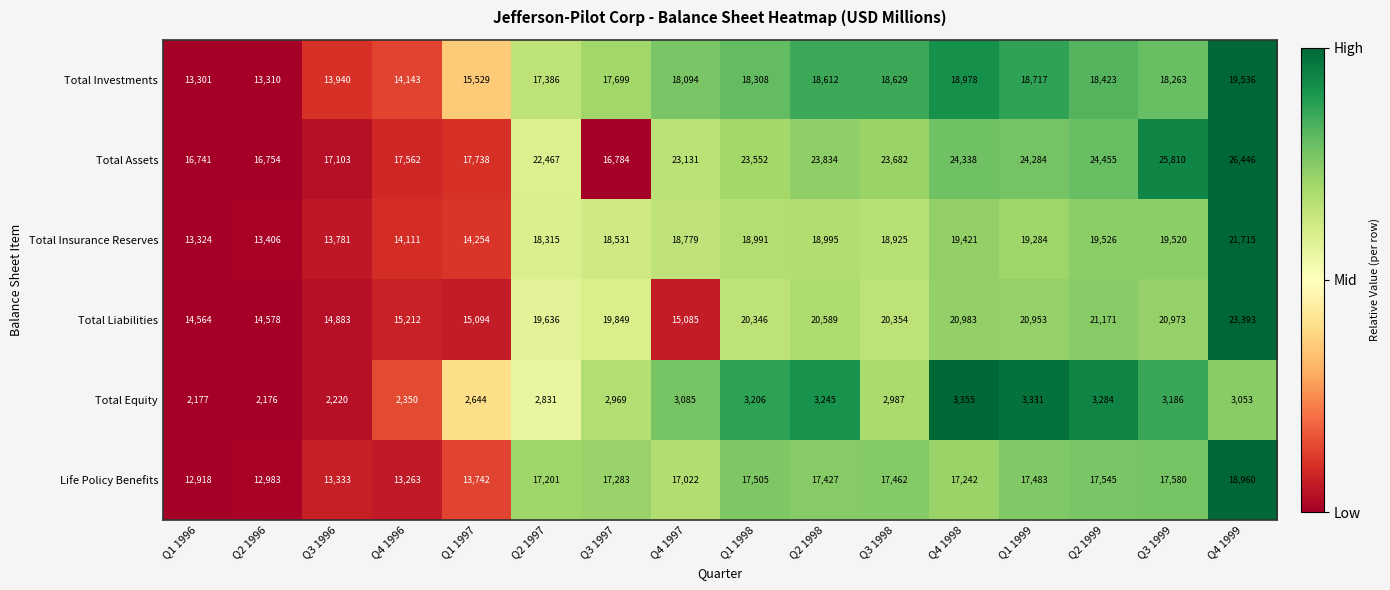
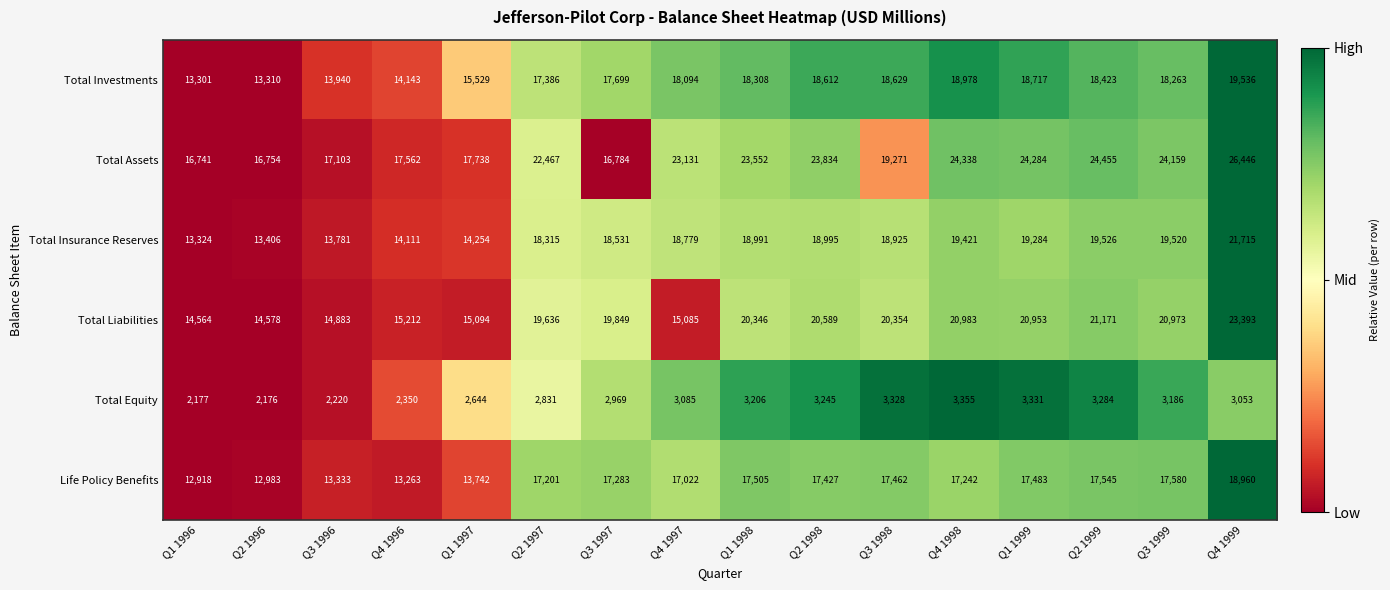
  {
    "Total Investments": {
      "Q1 1996": "13,301",
      "Q2 1996": "13,310",
      "Q3 1996": "13,940",
      "Q4 1996": "14,143",
      "Q1 1997": "15,529",
      "Q2 1997": "17,386",
      "Q3 1997": "17,699",
      "Q4 1997": "18,094",
      "Q1 1998": "18,308",
      "Q2 1998": "18,612",
      "Q3 1998": "18,629",
      "Q4 1998": "18,978",
      "Q1 1999": "18,717",
      "Q2 1999": "18,423",
      "Q3 1999": "18,263",
      "Q4 1999": "19,536"
    },
    "Total Assets": {
      "Q1 1996": "16,741",
      "Q2 1996": "16,754",
      "Q3 1996": "17,103",
      "Q4 1996": "17,562",
      "Q1 1997": "17,738",
      "Q2 1997": "22,467",
      "Q3 1997": "16,784",
      "Q4 1997": "23,131",
      "Q1 1998": "23,552",
      "Q2 1998": "23,834",
-     "Q3 1998": "23,682",
+     "Q3 1998": "19,271",
      "Q4 1998": "24,338",
      "Q1 1999": "24,284",
      "Q2 1999": "24,455",
-     "Q3 1999": "25,810",
+     "Q3 1999": "24,159",
      "Q4 1999": "26,446"
    },
    "Total Insurance Reserves": {
      "Q1 1996": "13,324",
      "Q2 1996": "13,406",
      "Q3 1996": "13,781",
      "Q4 1996": "14,111",
      "Q1 1997": "14,254",
      "Q2 1997": "18,315",
      "Q3 1997": "18,531",
      "Q4 1997": "18,779",
      "Q1 1998": "18,991",
      "Q2 1998": "18,995",
      "Q3 1998": "18,925",
      "Q4 1998": "19,421",
      "Q1 1999": "19,284",
      "Q2 1999": "19,526",
      "Q3 1999": "19,520",
      "Q4 1999": "21,715"
    },
    "Total Liabilities": {
      "Q1 1996": "14,564",
      "Q2 1996": "14,578",
      "Q3 1996": "14,883",
      "Q4 1996": "15,212",
      "Q1 1997": "15,094",
      "Q2 1997": "19,636",
      "Q3 1997": "19,849",
      "Q4 1997": "15,085",
      "Q1 1998": "20,346",
      "Q2 1998": "20,589",
      "Q3 1998": "20,354",
      "Q4 1998": "20,983",
      "Q1 1999": "20,953",
      "Q2 1999": "21,171",
      "Q3 1999": "20,973",
      "Q4 1999": "23,393"
    },
    "Total Equity": {
      "Q1 1996": "2,177",
      "Q2 1996": "2,176",
      "Q3 1996": "2,220",
      "Q4 1996": "2,350",
      "Q1 1997": "2,644",
      "Q2 1997": "2,831",
      "Q3 1997": "2,969",
      "Q4 1997": "3,085",
      "Q1 1998": "3,206",
      "Q2 1998": "3,245",
-     "Q3 1998": "2,987",
+     "Q3 1998": "3,328",
      "Q4 1998": "3,355",
      "Q1 1999": "3,331",
      "Q2 1999": "3,284",
      "Q3 1999": "3,186",
      "Q4 1999": "3,053"
    },
    "Life Policy Benefits": {
      "Q1 1996": "12,918",
      "Q2 1996": "12,983",
      "Q3 1996": "13,333",
      "Q4 1996": "13,263",
      "Q1 1997": "13,742",
      "Q2 1997": "17,201",
      "Q3 1997": "17,283",
      "Q4 1997": "17,022",
      "Q1 1998": "17,505",
      "Q2 1998": "17,427",
      "Q3 1998": "17,462",
      "Q4 1998": "17,242",
      "Q1 1999": "17,483",
      "Q2 1999": "17,545",
      "Q3 1999": "17,580",
      "Q4 1999": "18,960"
    }
  }
